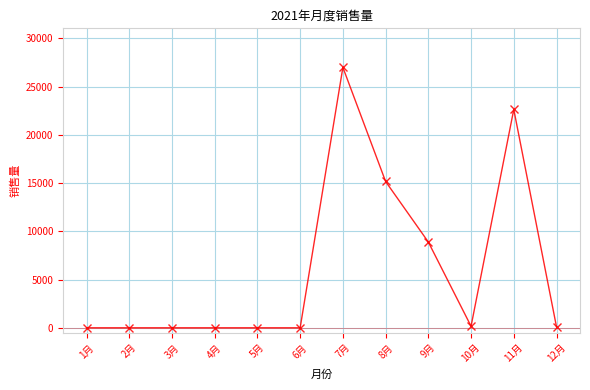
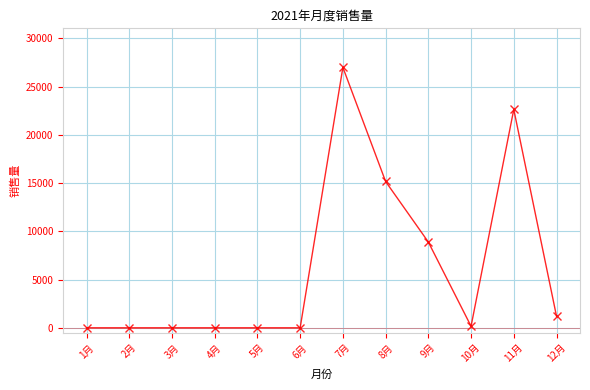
  {
    "1月": 0,
    "2月": 0,
    "3月": 0,
    "4月": 0,
    "5月": 0,
    "6月": 0,
    "7月": 27000,
    "8月": 15000,
    "9月": 9000,
    "10月": 0,
    "11月": 23000,
-   "12月": 0
+   "12月": 1000
  }
